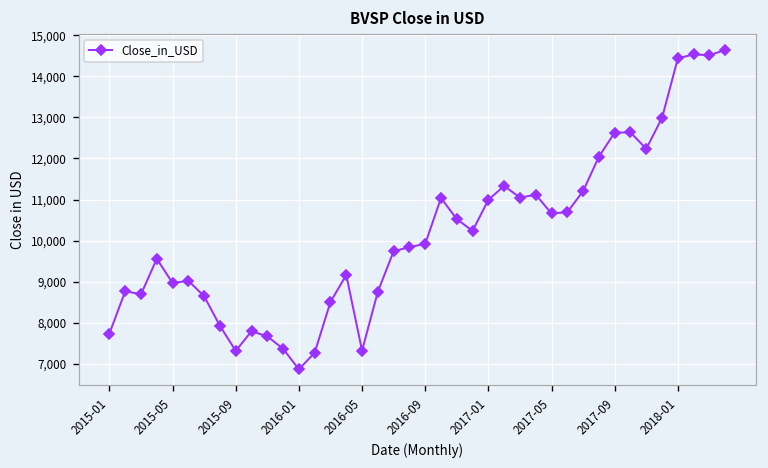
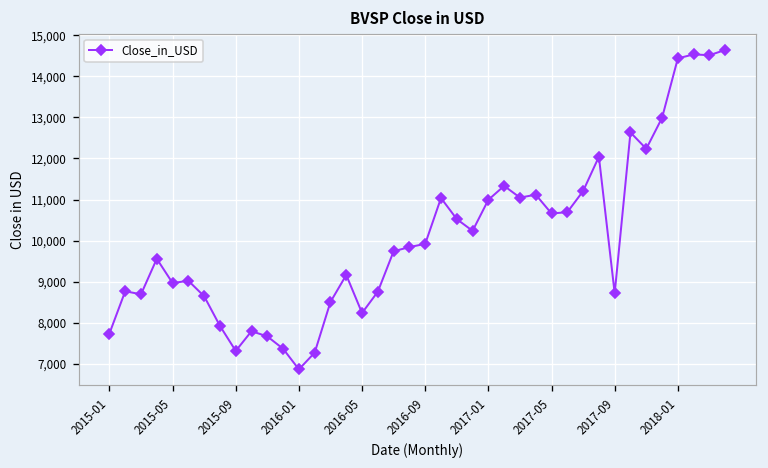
  {
    "2015-01": "7,700",
    "2015-05": "9,000",
    "2015-09": "7,300",
    "2016-01": "6,900",
-   "2016-05": "7,300",
+   "2016-05": "8,200",
    "2016-09": "9,900",
    "2017-01": "11,000",
    "2017-05": "10,700",
-   "2017-09": "12,600",
+   "2017-09": "8,700",
    "2018-01": "14,400"
  }
